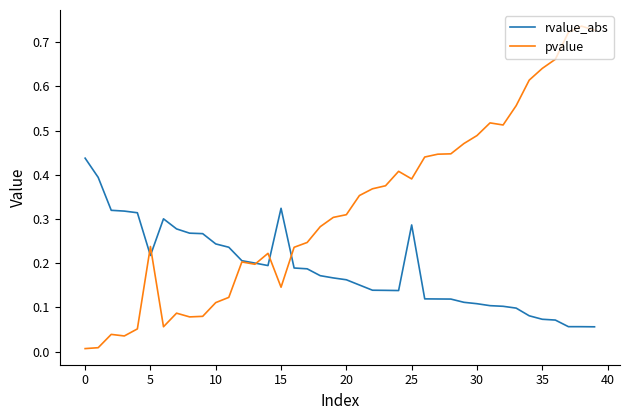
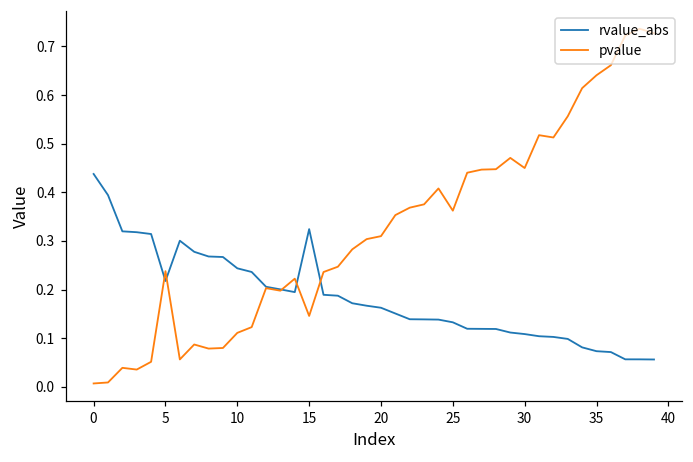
  {
    "rvalue_abs": {
      "0": 0.44,
      "5": 0.22,
      "10": 0.24,
      "15": 0.32,
      "20": 0.16,
-     "25": 0.29,
+     "25": 0.13,
      "30": 0.11,
      "35": 0.07
    },
    "pvalue": {
      "0": 0.01,
      "5": 0.24,
      "10": 0.11,
      "15": 0.15,
      "20": 0.31,
-     "25": 0.39,
-     "30": 0.49,
+     "25": 0.36,
+     "30": 0.45,
      "35": 0.64
    }
  }
